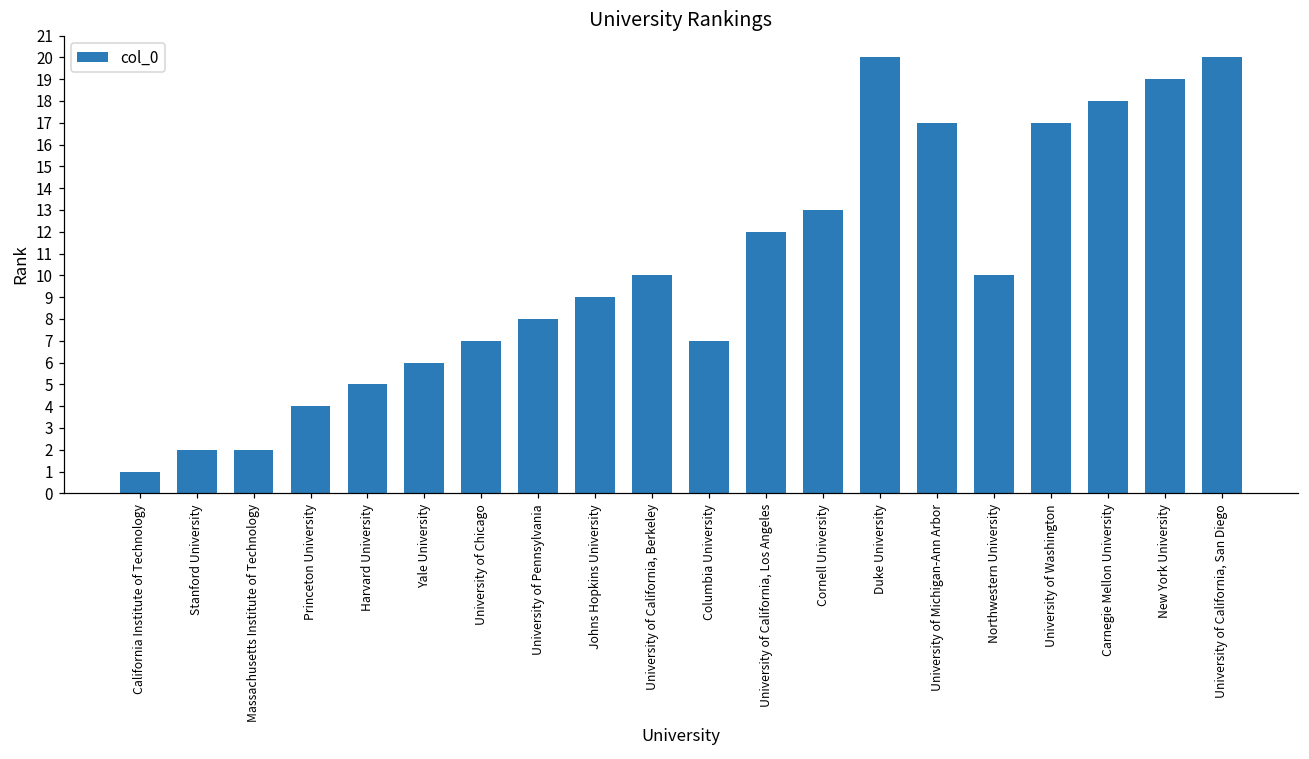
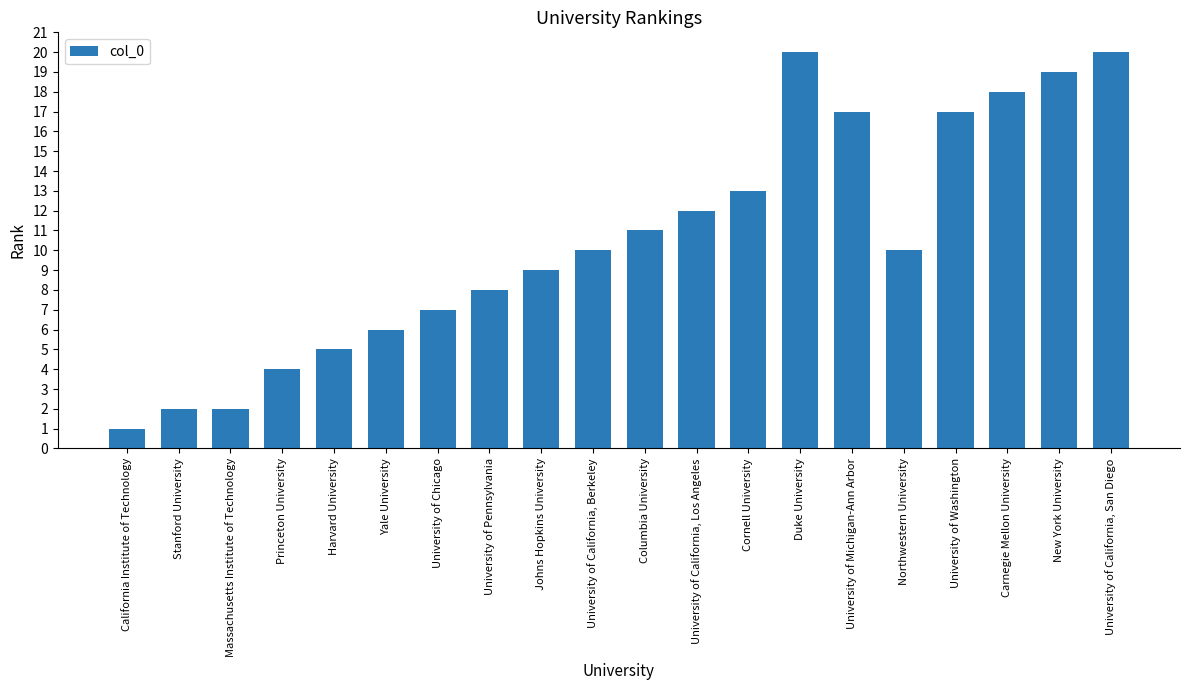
  {
    "California Institute of Technology": 1,
    "Stanford University": 2,
    "Massachusetts Institute of Technology": 2,
    "Princeton University": 4,
    "Harvard University": 5,
    "Yale University": 6,
    "University of Chicago": 7,
    "University of Pennsylvania": 8,
    "Johns Hopkins University": 9,
    "University of California, Berkeley": 10,
-   "Columbia University": 7,
+   "Columbia University": 11,
    "University of California, Los Angeles": 12,
    "Cornell University": 13,
    "Duke University": 20,
    "University of Michigan-Ann Arbor": 17,
    "Northwestern University": 10,
    "University of Washington": 17,
    "Carnegie Mellon University": 18,
    "New York University": 19,
    "University of California, San Diego": 20
  }
